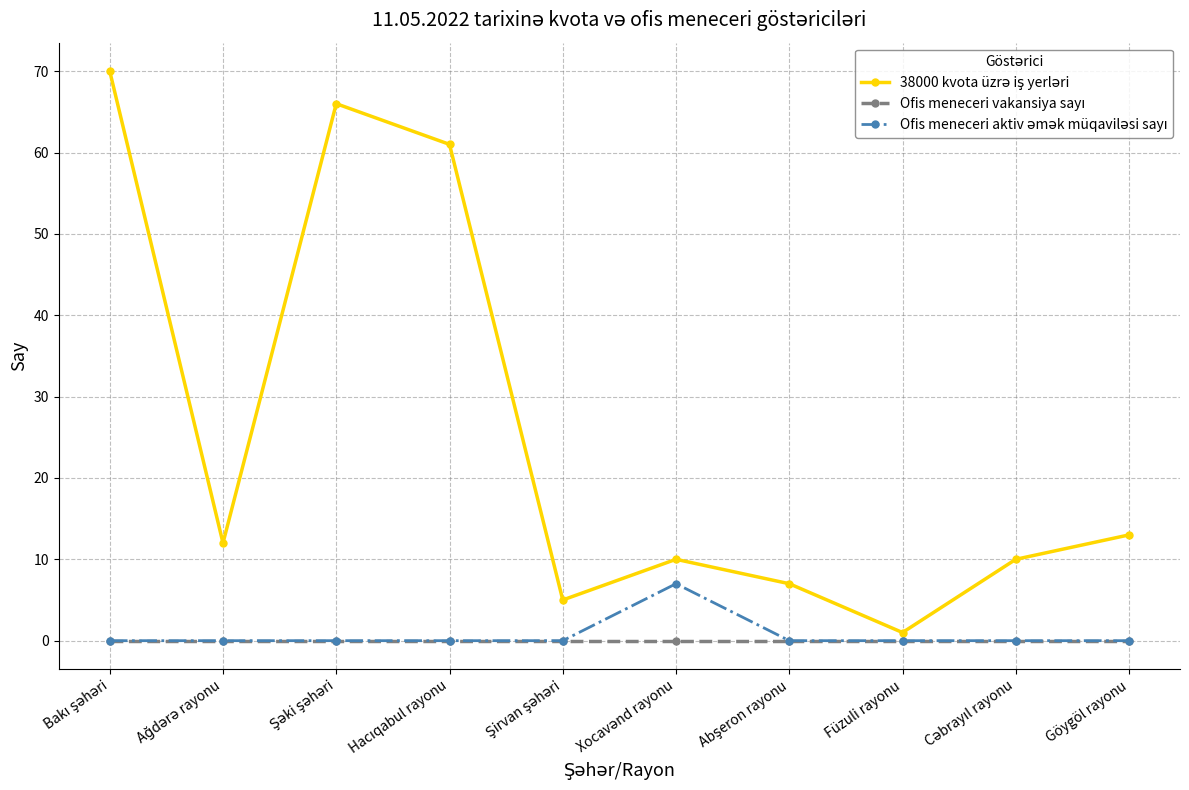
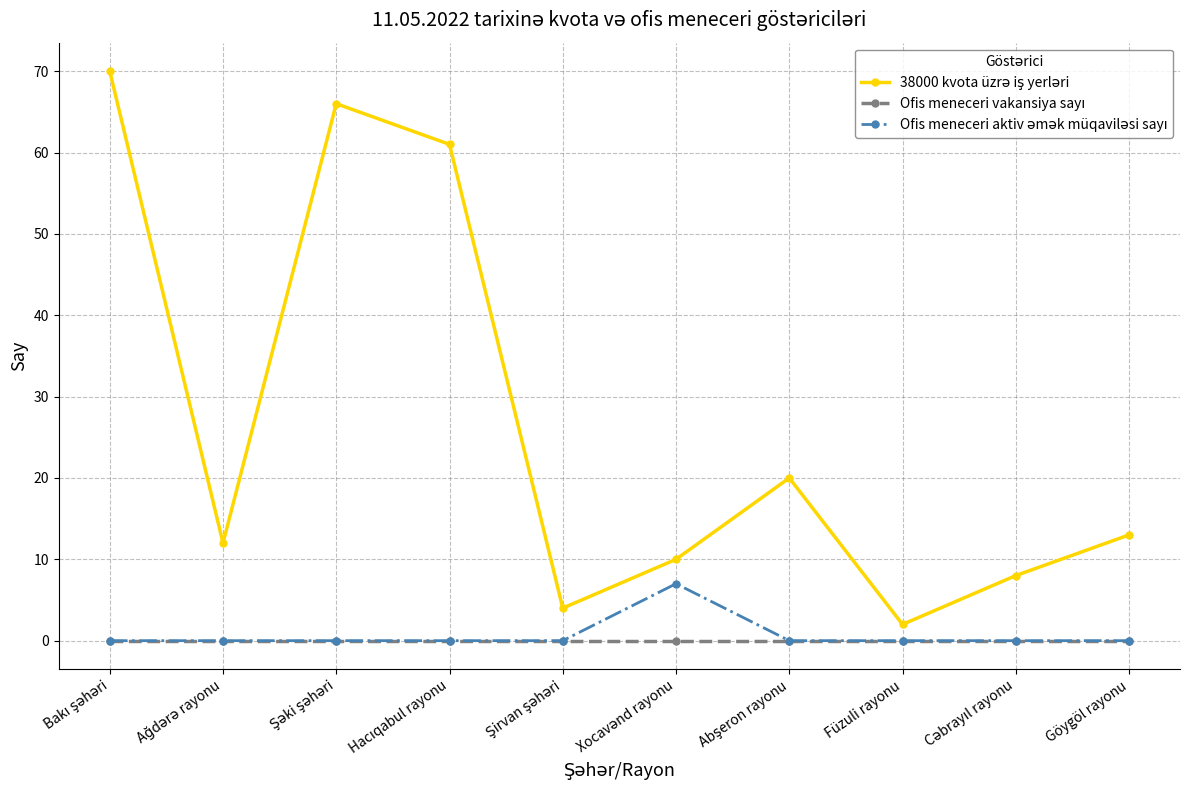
  {
    "38000 kvota üzrə iş yerləri": {
      "Bakı şəhəri": 70,
      "Ağdərə rayonu": 12,
      "Şəki şəhəri": 66,
      "Hacıqabul rayonu": 61,
-     "Şirvan şəhəri": 5,
+     "Şirvan şəhəri": 4,
      "Xocavənd rayonu": 10,
-     "Abşeron rayonu": 7,
-     "Füzuli rayonu": 1,
-     "Cəbrayıl rayonu": 10,
+     "Abşeron rayonu": 20,
+     "Füzuli rayonu": 2,
+     "Cəbrayıl rayonu": 8,
      "Göygöl rayonu": 13
    },
    "Ofis meneceri vakansiya sayı": {
      "Xocavənd rayonu": 0
    },
    "Ofis meneceri aktiv əmək müqaviləsi sayı": {
      "Xocavənd rayonu": 7
    }
  }
